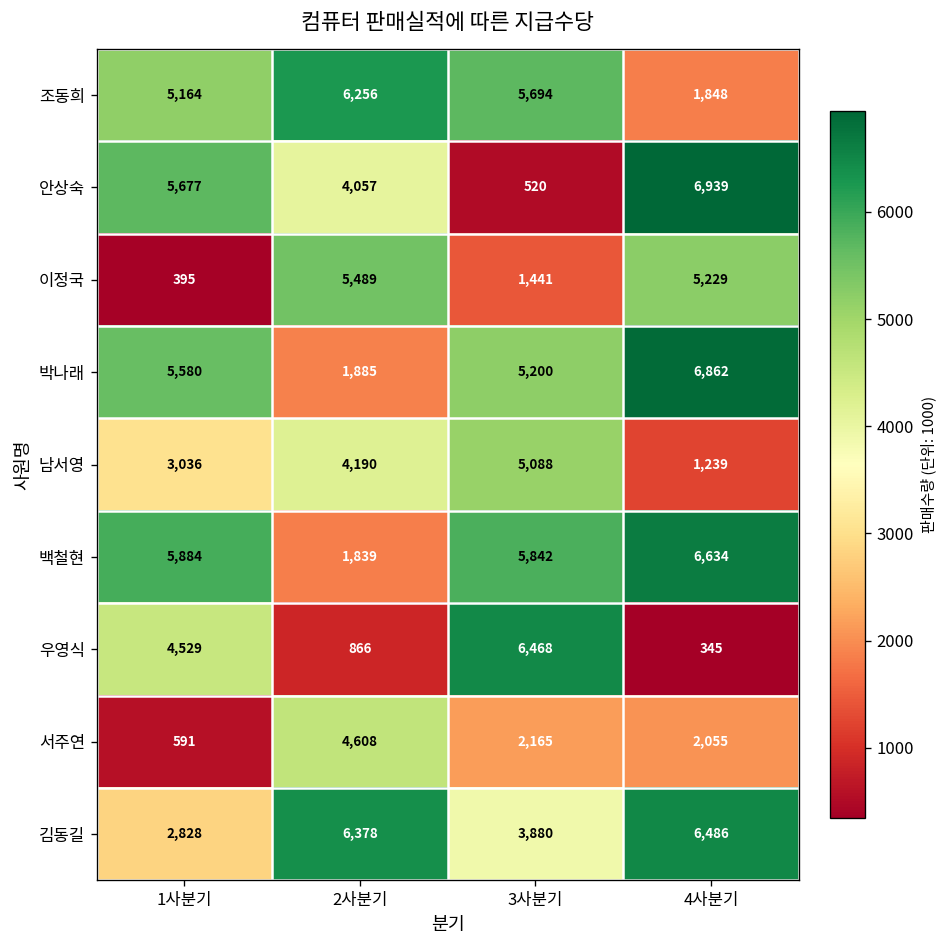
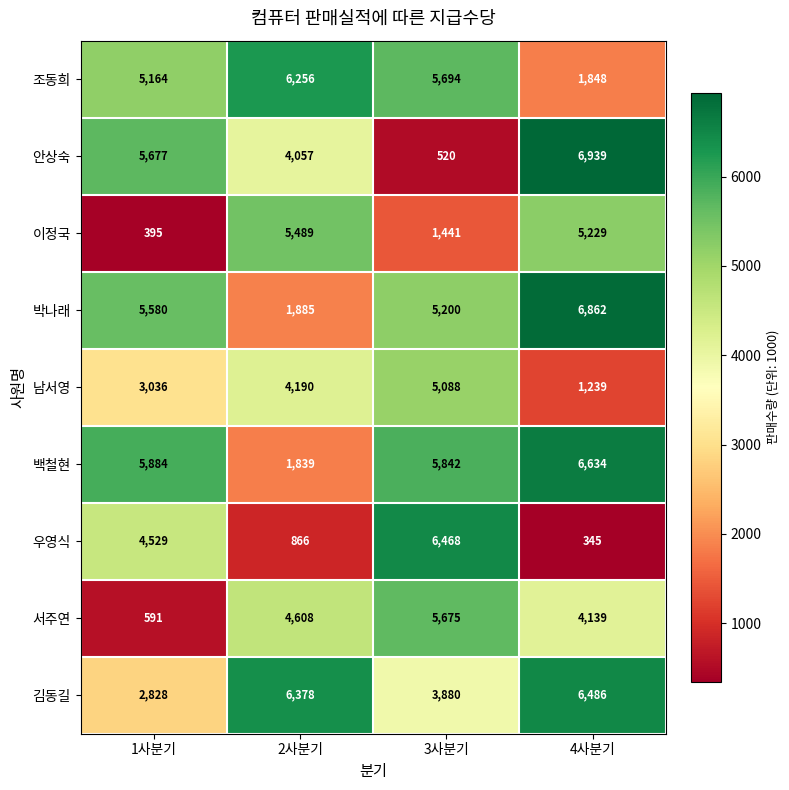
  {
    "조동희": {
      "1사분기": "5,164",
      "2사분기": "6,256",
      "3사분기": "5,694",
      "4사분기": "1,848"
    },
    "안상숙": {
      "1사분기": "5,677",
      "2사분기": "4,057",
      "3사분기": "520",
      "4사분기": "6,939"
    },
    "이정국": {
      "1사분기": "395",
      "2사분기": "5,489",
      "3사분기": "1,441",
      "4사분기": "5,229"
    },
    "박나래": {
      "1사분기": "5,580",
      "2사분기": "1,885",
      "3사분기": "5,200",
      "4사분기": "6,862"
    },
    "남서영": {
      "1사분기": "3,036",
      "2사분기": "4,190",
      "3사분기": "5,088",
      "4사분기": "1,239"
    },
    "백철현": {
      "1사분기": "5,884",
      "2사분기": "1,839",
      "3사분기": "5,842",
      "4사분기": "6,634"
    },
    "우영식": {
      "1사분기": "4,529",
      "2사분기": "866",
      "3사분기": "6,468",
      "4사분기": "345"
    },
    "서주연": {
      "1사분기": "591",
      "2사분기": "4,608",
-     "3사분기": "2,165",
-     "4사분기": "2,055"
+     "3사분기": "5,675",
+     "4사분기": "4,139"
    },
    "김동길": {
      "1사분기": "2,828",
      "2사분기": "6,378",
      "3사분기": "3,880",
      "4사분기": "6,486"
    }
  }
